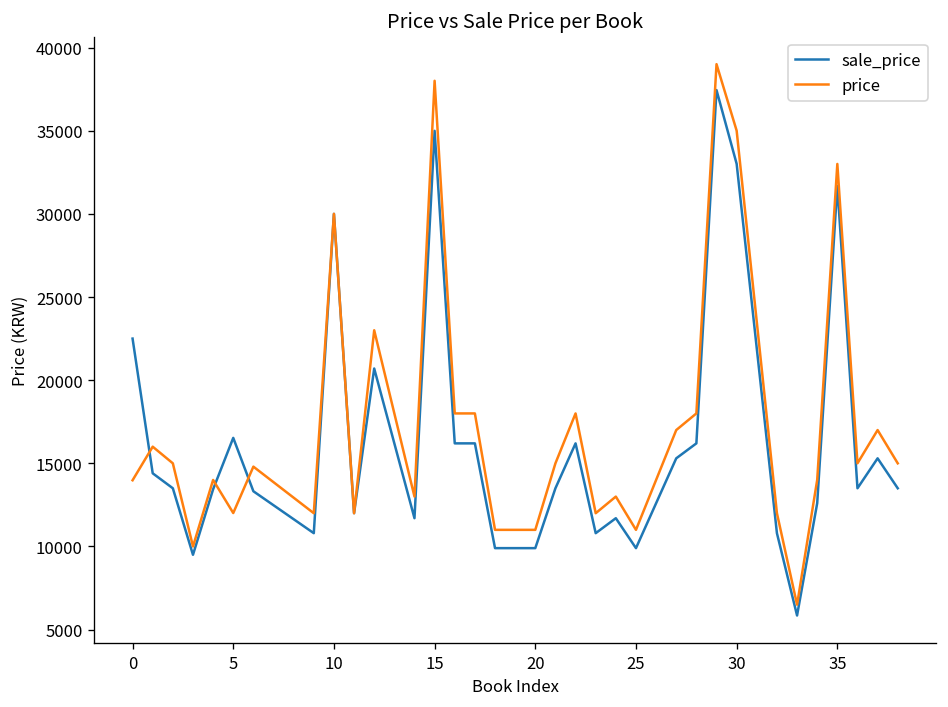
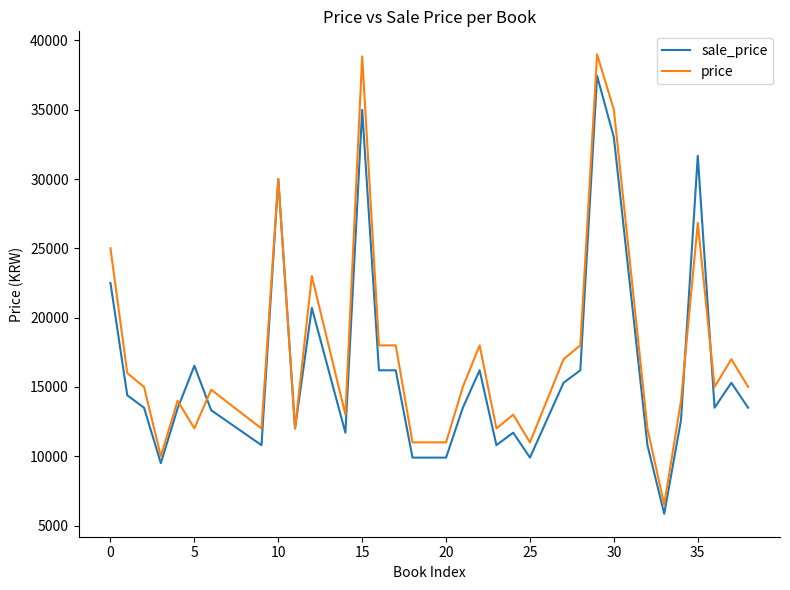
  {
    "sale_price": {
      "0": 22500,
      "5": 16500,
      "15": 35000,
      "20": 9900,
      "25": 9900,
      "30": 33000,
      "35": 31700
    },
    "price": {
-     "0": 14000,
+     "0": 25000,
      "5": 12000,
-     "15": 38000,
+     "15": 38900,
      "20": 11000,
      "25": 11000,
      "30": 35000,
-     "35": 33000
+     "35": 26800
    }
  }
